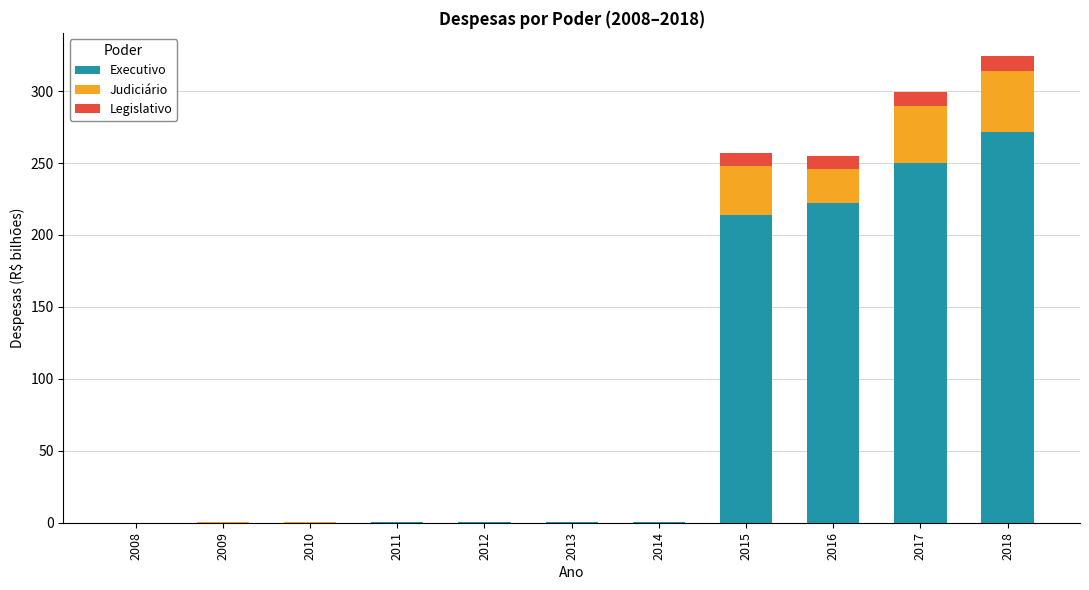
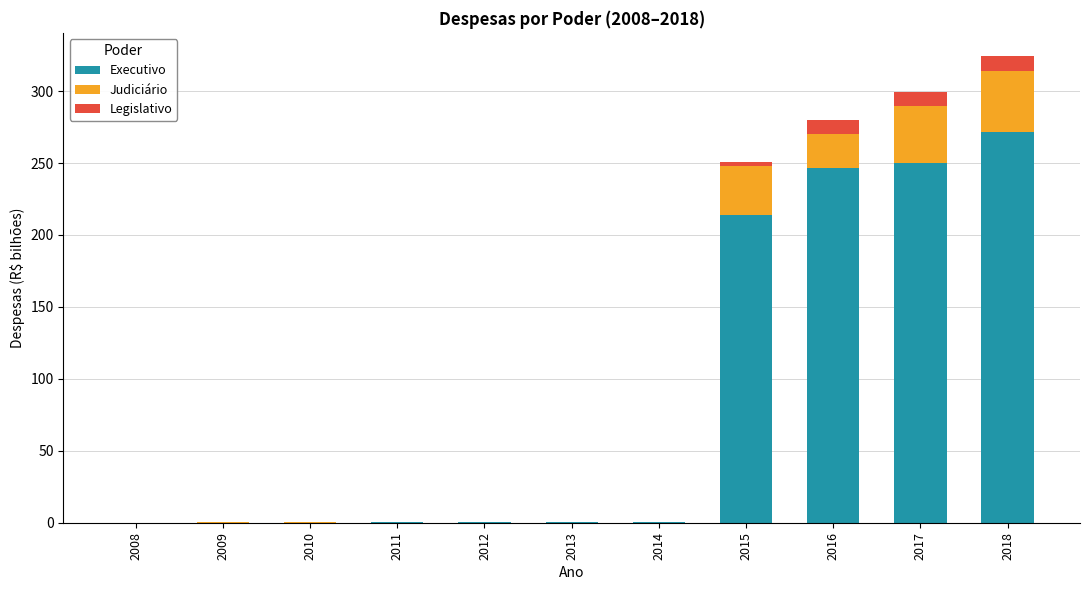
  {
    "Executivo": {
      "2015": 214,
-     "2016": 222,
+     "2016": 247,
      "2017": 250,
      "2018": 272
    },
    "Judiciário": {
      "2015": 34,
      "2016": 24,
      "2017": 40,
      "2018": 42
    },
    "Legislativo": {
-     "2015": 9,
+     "2015": 3,
      "2016": 9,
      "2017": 10,
      "2018": 10
    }
  }
